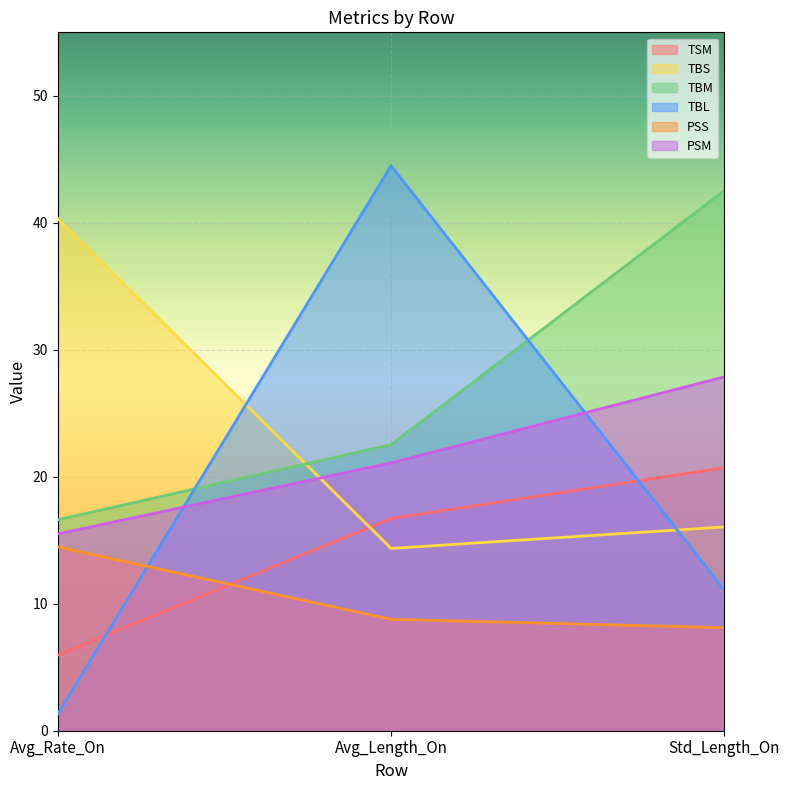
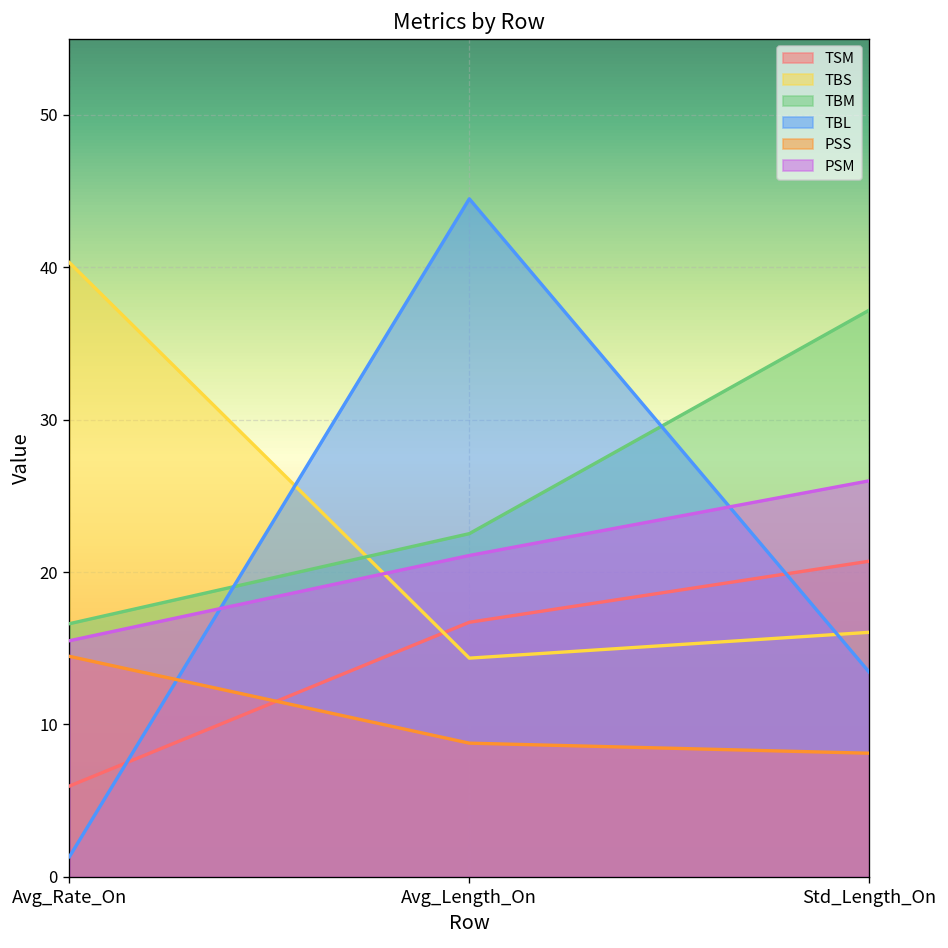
  {
    "TBM": {
      "Avg_Rate_On": 16.6,
      "Avg_Length_On": 22.5,
-     "Std_Length_On": 42.5
+     "Std_Length_On": 37.2
    },
    "TBL": {
      "Avg_Rate_On": 1.3,
      "Avg_Length_On": 44.5,
-     "Std_Length_On": 11.1
+     "Std_Length_On": 13.4
    },
    "PSM": {
      "Avg_Rate_On": 15.5,
      "Avg_Length_On": 21.1,
-     "Std_Length_On": 27.9
+     "Std_Length_On": 26.0
    }
  }
